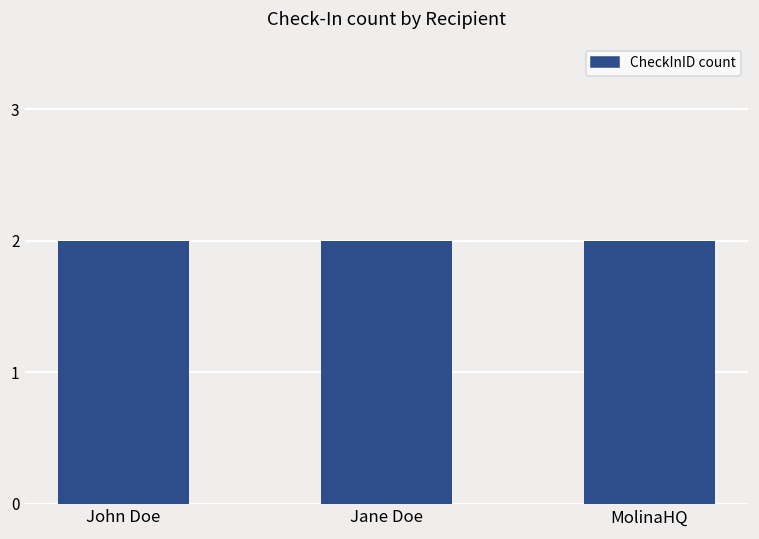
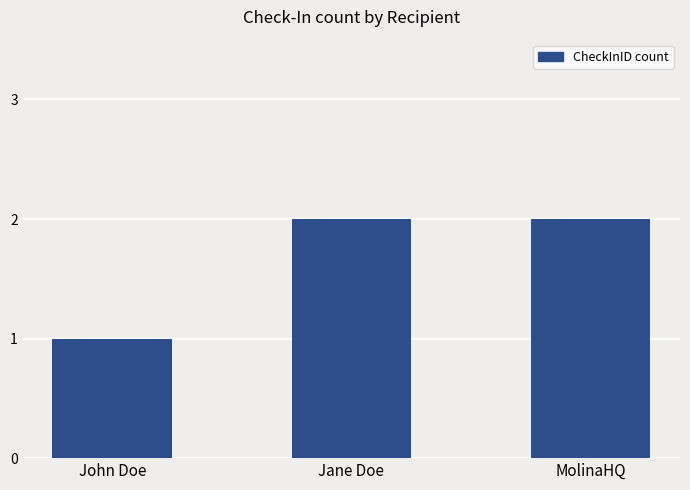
  {
-   "John Doe": 2,
+   "John Doe": 1,
    "Jane Doe": 2,
    "MolinaHQ": 2
  }
